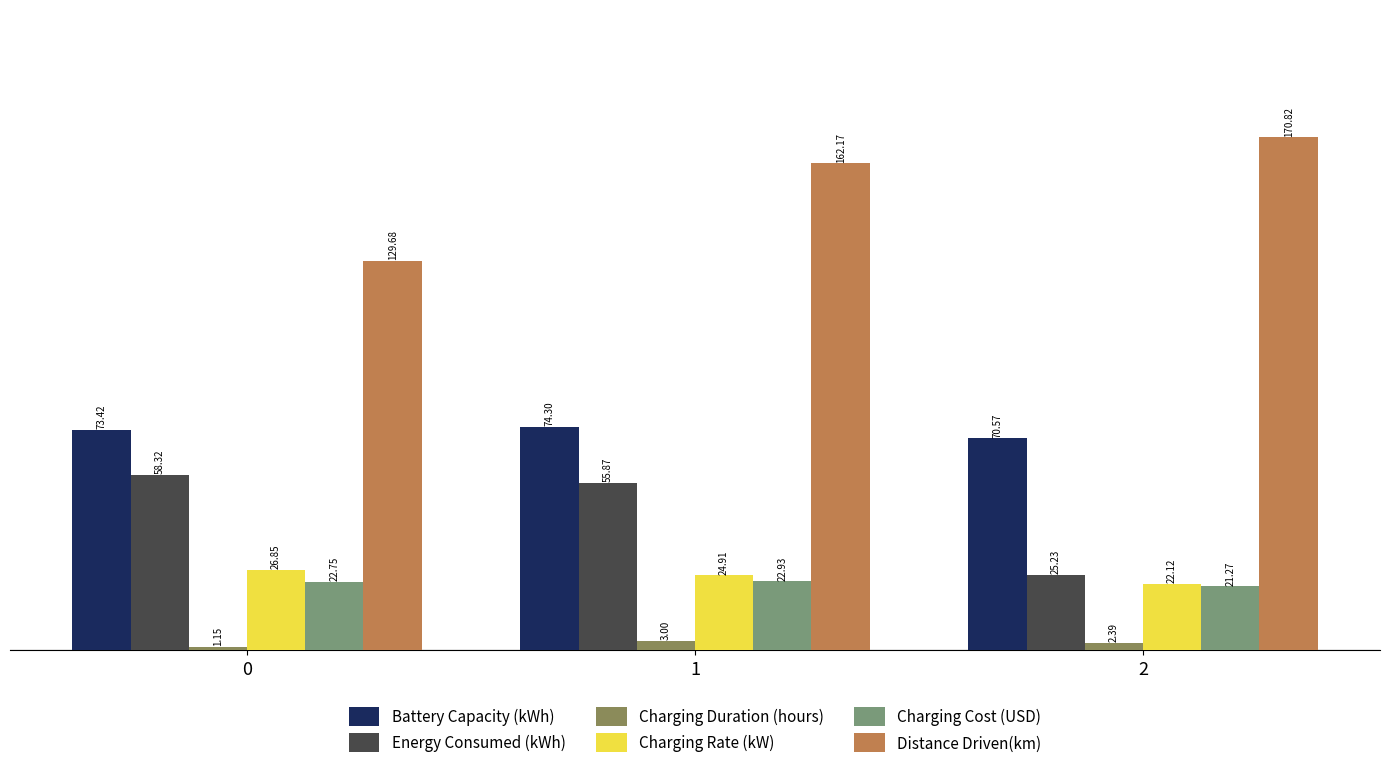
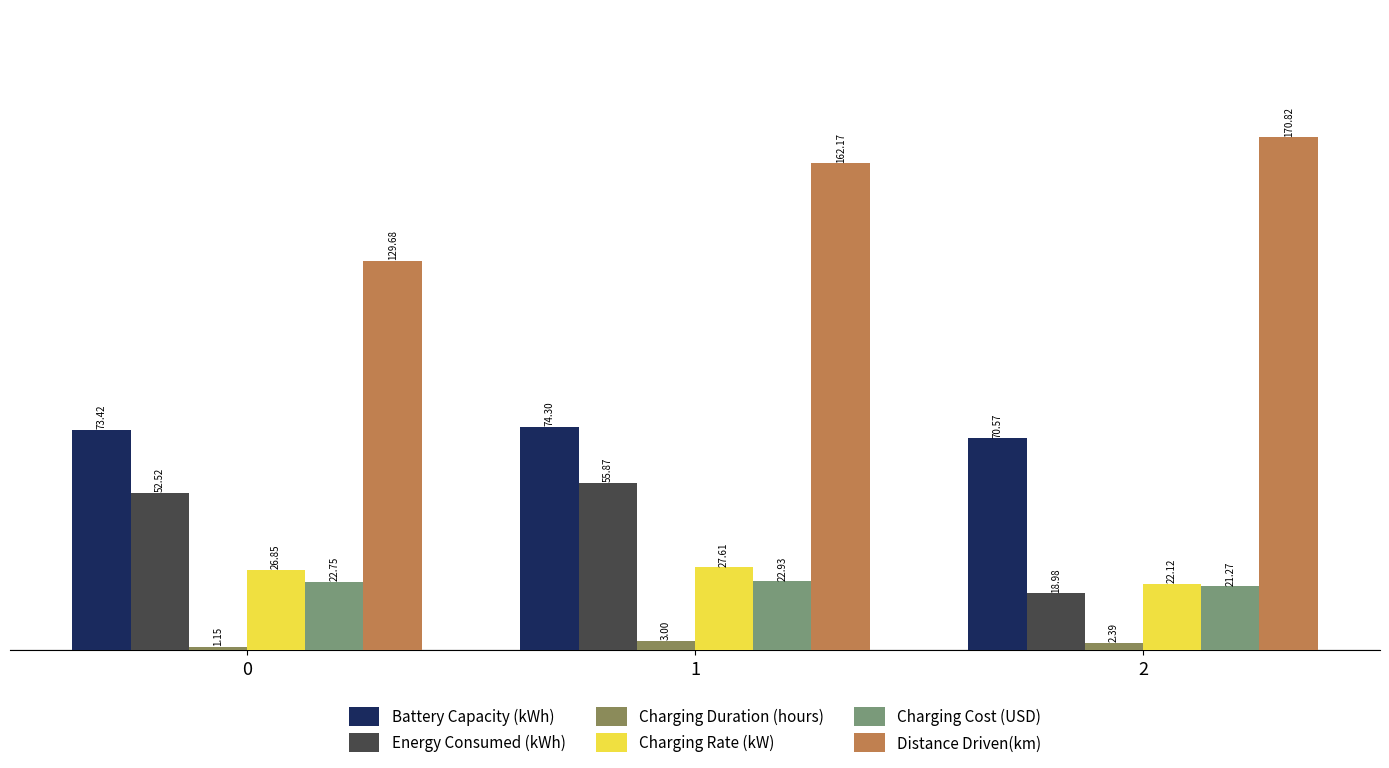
  {
    "Battery Capacity (kWh)": {
      "0": 73.42,
      "1": 74.30,
      "2": 70.57
    },
    "Energy Consumed (kWh)": {
-     "0": 58.32,
+     "0": 52.52,
      "1": 55.87,
-     "2": 25.23
+     "2": 18.98
    },
    "Charging Rate (kW)": {
      "0": 26.85,
-     "1": 24.91,
+     "1": 27.61,
      "2": 22.12
    }
  }
